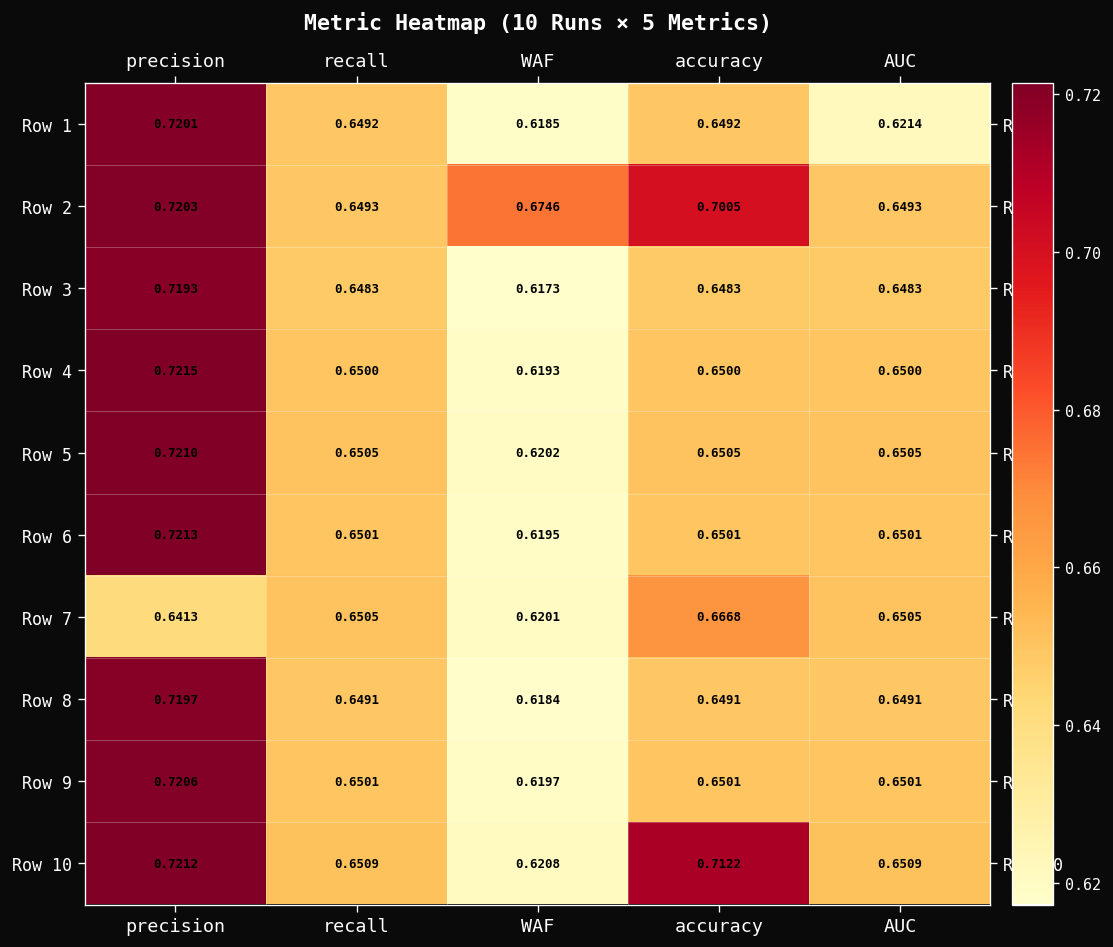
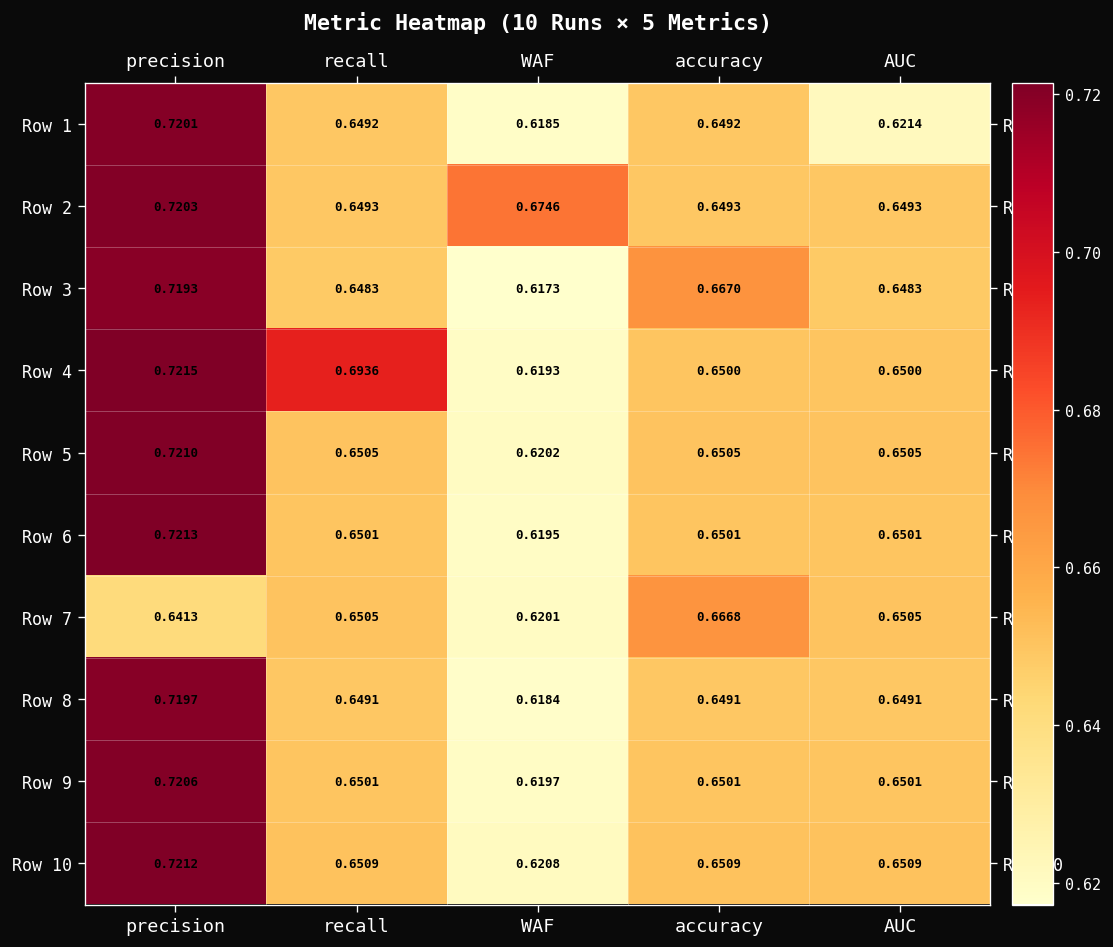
  {
    "Row 1": {
      "precision": 0.7201,
      "recall": 0.6492,
      "WAF": 0.6185,
      "accuracy": 0.6492,
      "AUC": 0.6214
    },
    "Row 2": {
      "precision": 0.7203,
      "recall": 0.6493,
      "WAF": 0.6746,
-     "accuracy": 0.7005,
+     "accuracy": 0.6493,
      "AUC": 0.6493
    },
    "Row 3": {
      "precision": 0.7193,
      "recall": 0.6483,
      "WAF": 0.6173,
-     "accuracy": 0.6483,
+     "accuracy": 0.6670,
      "AUC": 0.6483
    },
    "Row 4": {
      "precision": 0.7215,
-     "recall": 0.6500,
+     "recall": 0.6936,
      "WAF": 0.6193,
      "accuracy": 0.6500,
      "AUC": 0.6500
    },
    "Row 5": {
      "precision": 0.7210,
      "recall": 0.6505,
      "WAF": 0.6202,
      "accuracy": 0.6505,
      "AUC": 0.6505
    },
    "Row 6": {
      "precision": 0.7213,
      "recall": 0.6501,
      "WAF": 0.6195,
      "accuracy": 0.6501,
      "AUC": 0.6501
    },
    "Row 7": {
      "precision": 0.6413,
      "recall": 0.6505,
      "WAF": 0.6201,
      "accuracy": 0.6668,
      "AUC": 0.6505
    },
    "Row 8": {
      "precision": 0.7197,
      "recall": 0.6491,
      "WAF": 0.6184,
      "accuracy": 0.6491,
      "AUC": 0.6491
    },
    "Row 9": {
      "precision": 0.7206,
      "recall": 0.6501,
      "WAF": 0.6197,
      "accuracy": 0.6501,
      "AUC": 0.6501
    },
    "Row 10": {
      "precision": 0.7212,
      "recall": 0.6509,
      "WAF": 0.6208,
-     "accuracy": 0.7122,
+     "accuracy": 0.6509,
      "AUC": 0.6509
    }
  }
